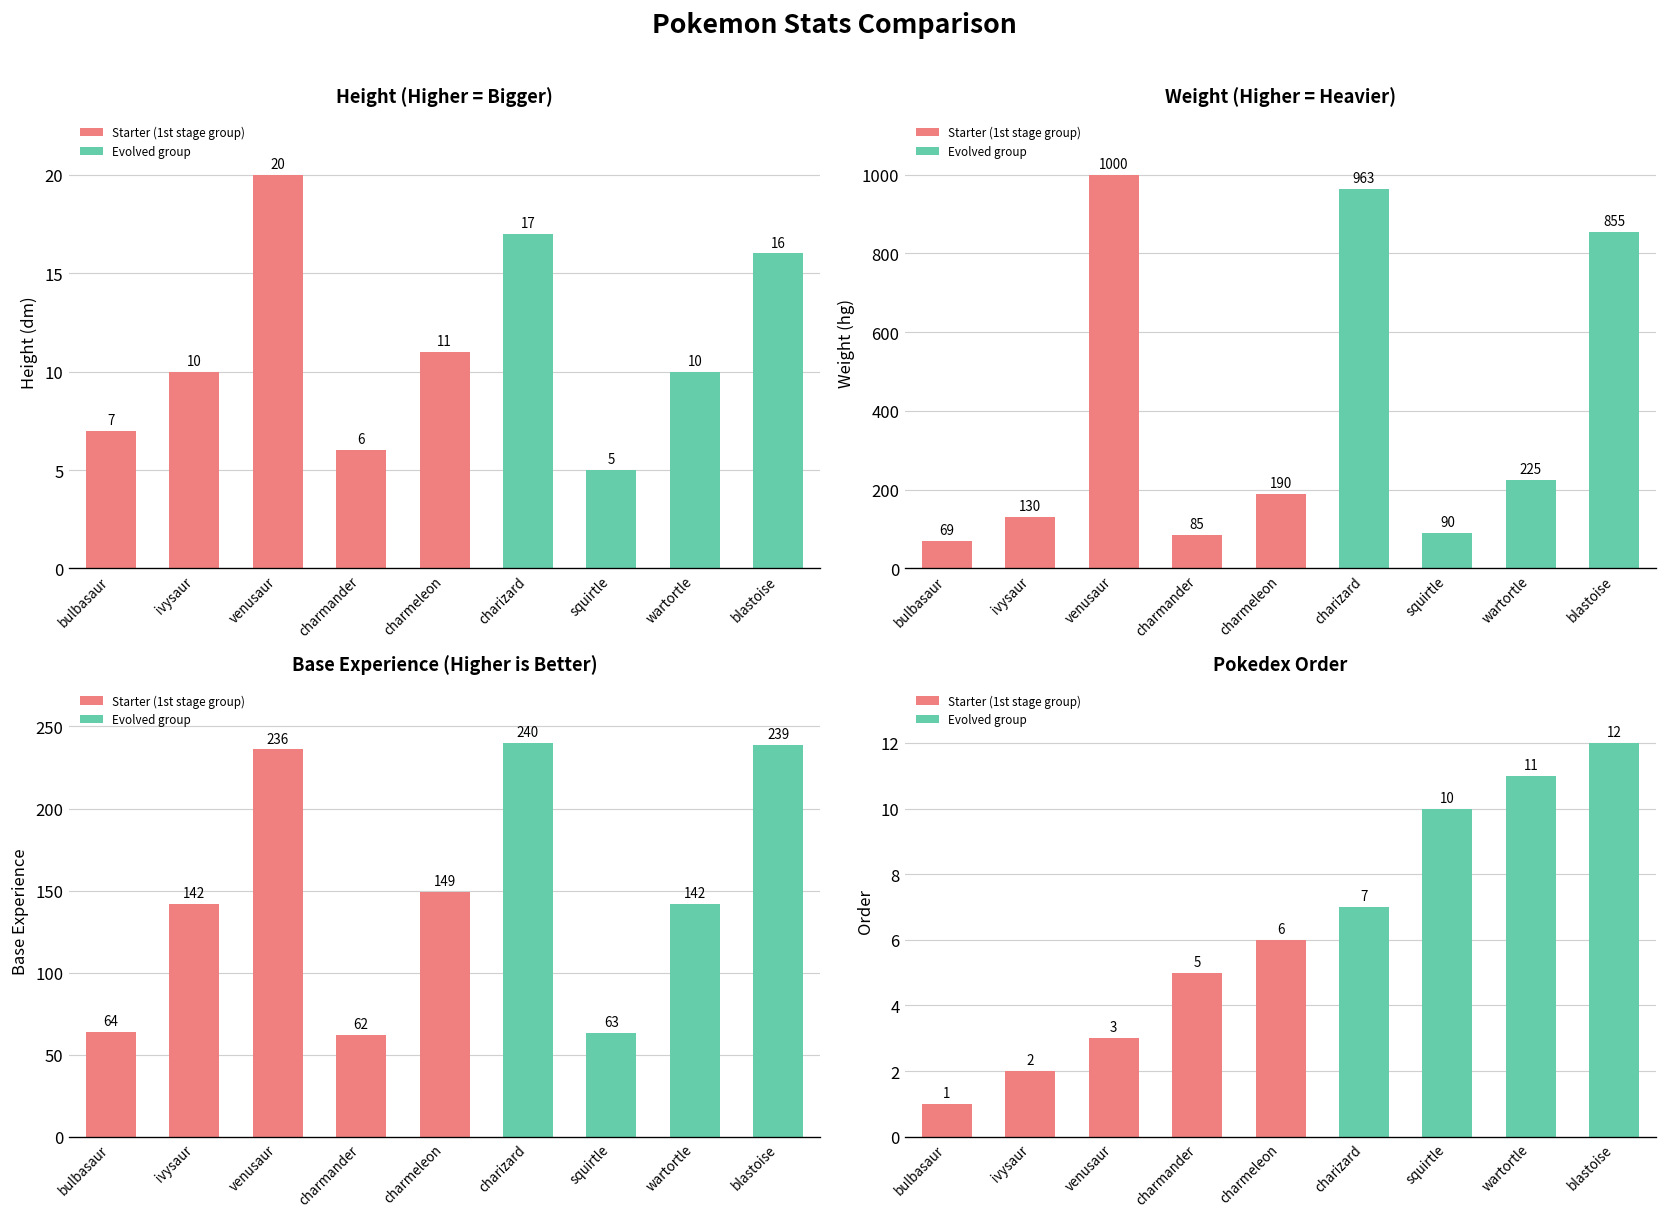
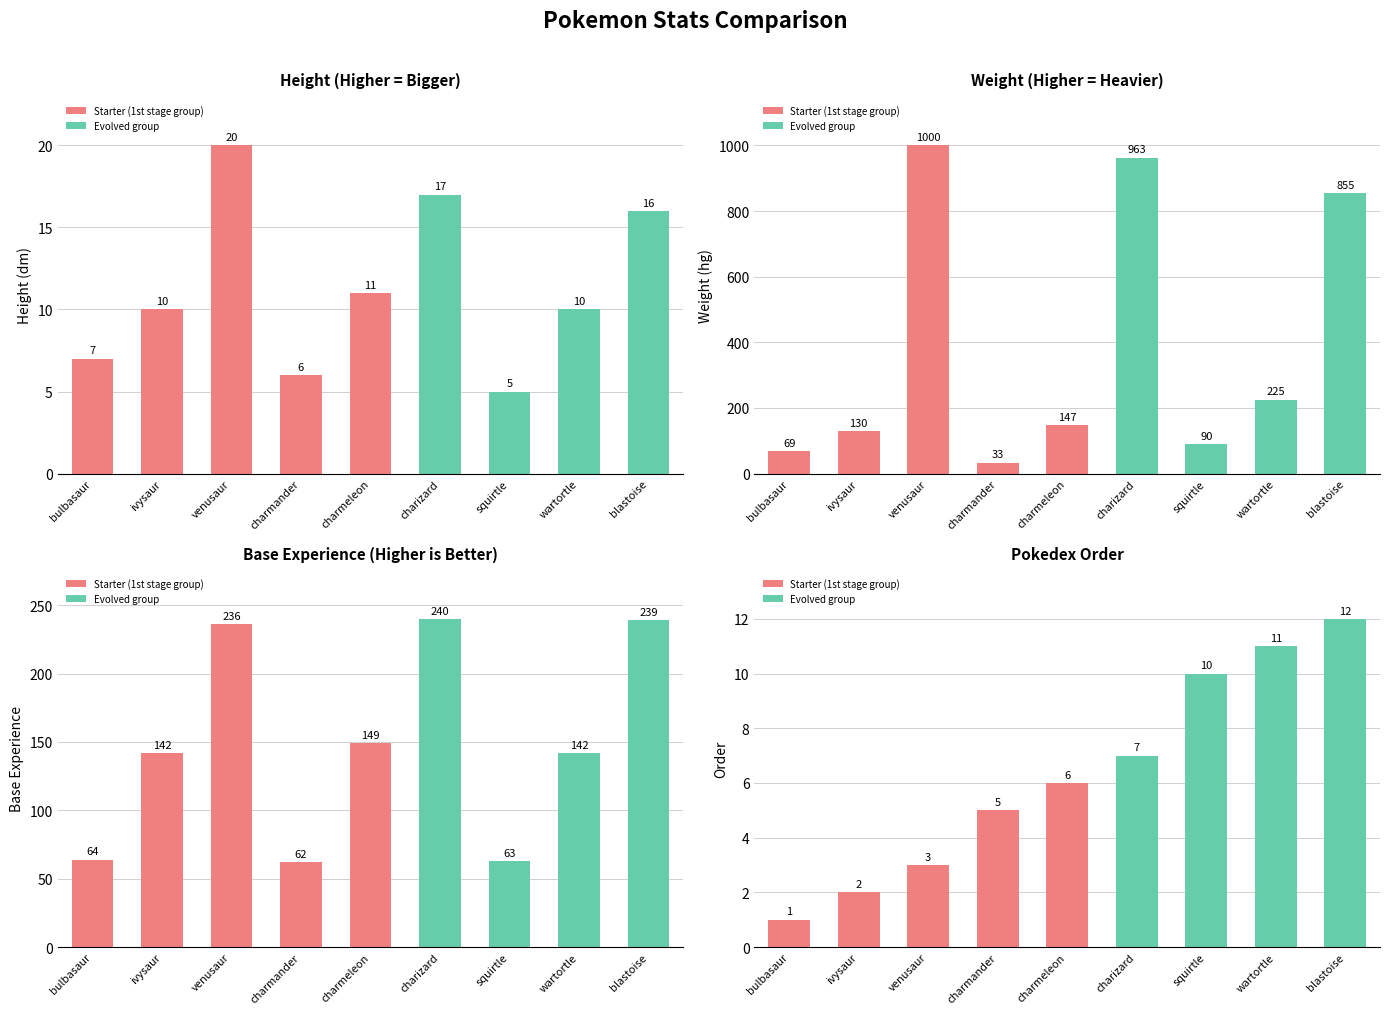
  {
    "Height (Higher = Bigger)": {
      "bulbasaur": 7,
      "ivysaur": 10,
      "venusaur": 20,
      "charmander": 6,
      "charmeleon": 11,
      "charizard": 17,
      "squirtle": 5,
      "wartortle": 10,
      "blastoise": 16
    },
    "Weight (Higher = Heavier)": {
      "bulbasaur": 69,
      "ivysaur": 130,
      "venusaur": 1000,
-     "charmander": 85,
-     "charmeleon": 190,
+     "charmander": 33,
+     "charmeleon": 147,
      "charizard": 963,
      "squirtle": 90,
      "wartortle": 225,
      "blastoise": 855
    },
    "Base Experience (Higher is Better)": {
      "bulbasaur": 64,
      "ivysaur": 142,
      "venusaur": 236,
      "charmander": 62,
      "charmeleon": 149,
      "charizard": 240,
      "squirtle": 63,
      "wartortle": 142,
      "blastoise": 239
    },
    "Pokedex Order": {
      "bulbasaur": 1,
      "ivysaur": 2,
      "venusaur": 3,
      "charmander": 5,
      "charmeleon": 6,
      "charizard": 7,
      "squirtle": 10,
      "wartortle": 11,
      "blastoise": 12
    }
  }
